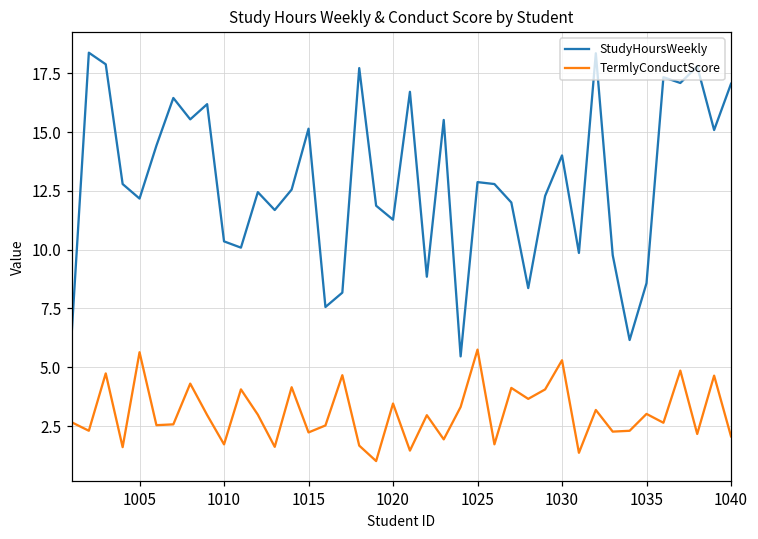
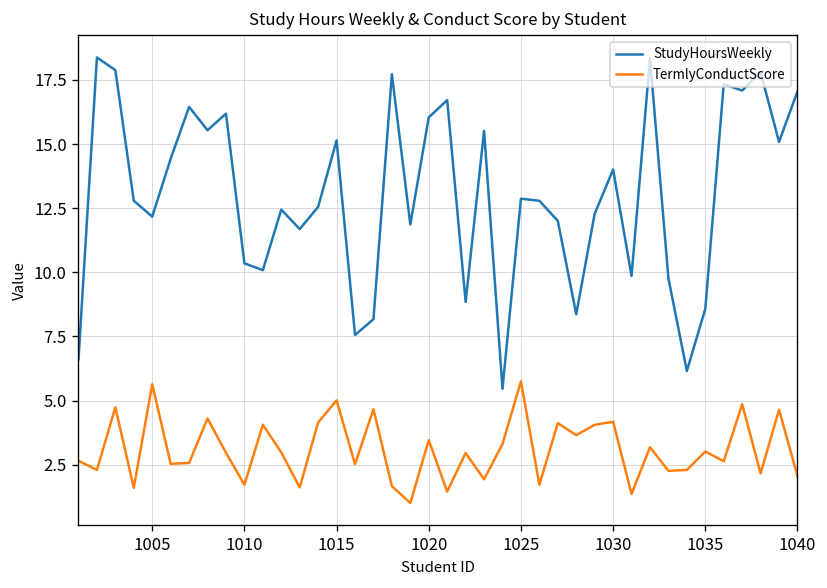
  {
    "StudyHoursWeekly": {
      "1005": 12.2,
      "1010": 10.4,
      "1015": 15.1,
-     "1020": 11.3,
+     "1020": 16.0,
      "1025": 12.9,
      "1030": 14.0,
      "1035": 8.6,
      "1040": 17.1
    },
    "TermlyConductScore": {
      "1005": 5.6,
      "1010": 1.7,
-     "1015": 2.2,
+     "1015": 5.0,
      "1020": 3.5,
      "1025": 5.8,
-     "1030": 5.3,
+     "1030": 4.2,
      "1035": 3.0,
      "1040": 2.1
    }
  }
